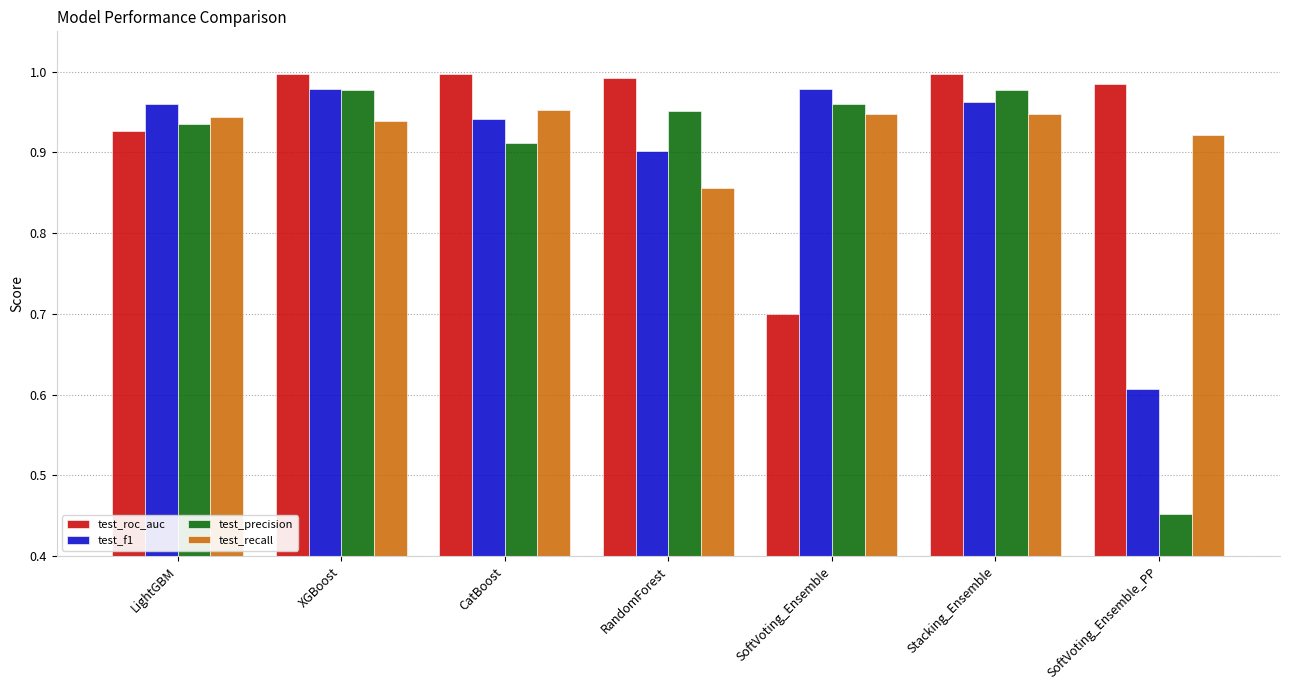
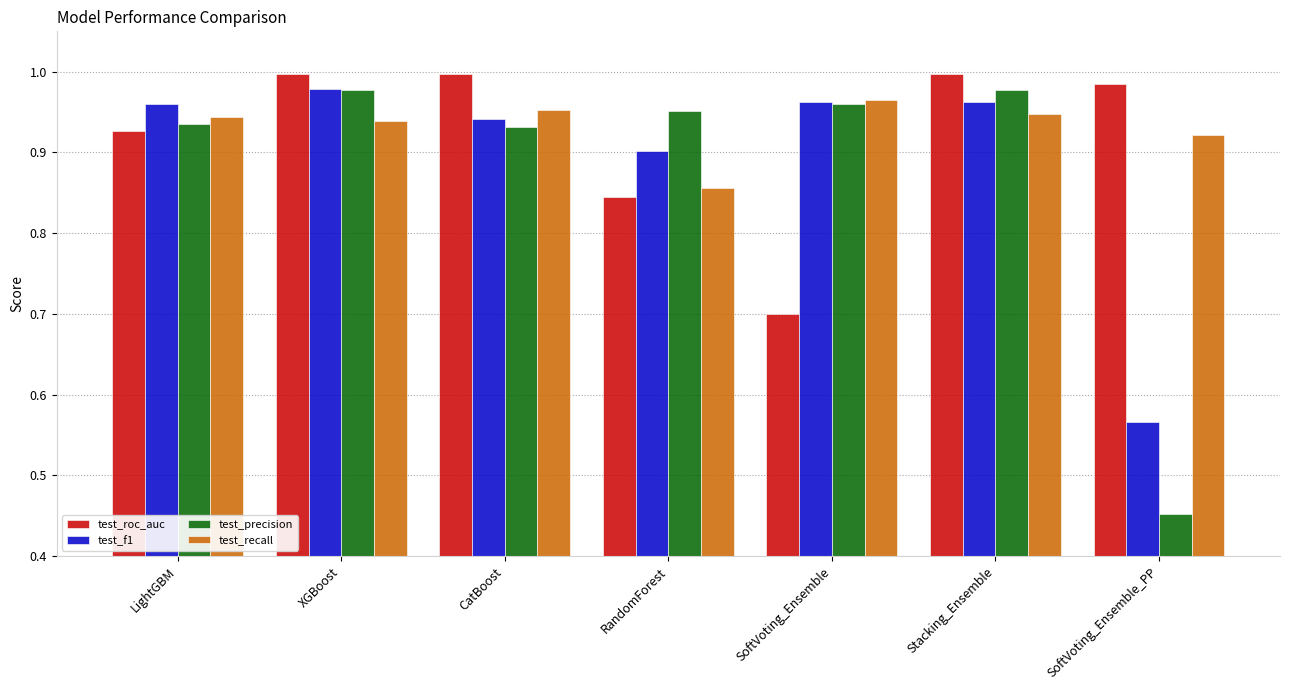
  {
    "test_roc_auc": {
      "LightGBM": 0.93,
      "XGBoost": 1.00,
      "CatBoost": 1.00,
-     "RandomForest": 0.99,
+     "RandomForest": 0.84,
      "SoftVoting_Ensemble": 0.70,
      "Stacking_Ensemble": 1.00,
      "SoftVoting_Ensemble_PP": 0.98
    },
    "test_f1": {
      "LightGBM": 0.96,
      "XGBoost": 0.98,
      "CatBoost": 0.94,
      "RandomForest": 0.90,
-     "SoftVoting_Ensemble": 0.98,
+     "SoftVoting_Ensemble": 0.96,
      "Stacking_Ensemble": 0.96,
-     "SoftVoting_Ensemble_PP": 0.61
+     "SoftVoting_Ensemble_PP": 0.57
    },
    "test_precision": {
      "LightGBM": 0.94,
      "XGBoost": 0.98,
-     "CatBoost": 0.91,
+     "CatBoost": 0.93,
      "RandomForest": 0.95,
      "SoftVoting_Ensemble": 0.96,
      "Stacking_Ensemble": 0.98,
      "SoftVoting_Ensemble_PP": 0.45
    },
    "test_recall": {
      "LightGBM": 0.94,
      "XGBoost": 0.94,
      "CatBoost": 0.95,
      "RandomForest": 0.86,
-     "SoftVoting_Ensemble": 0.95,
+     "SoftVoting_Ensemble": 0.97,
      "Stacking_Ensemble": 0.95,
      "SoftVoting_Ensemble_PP": 0.92
    }
  }
